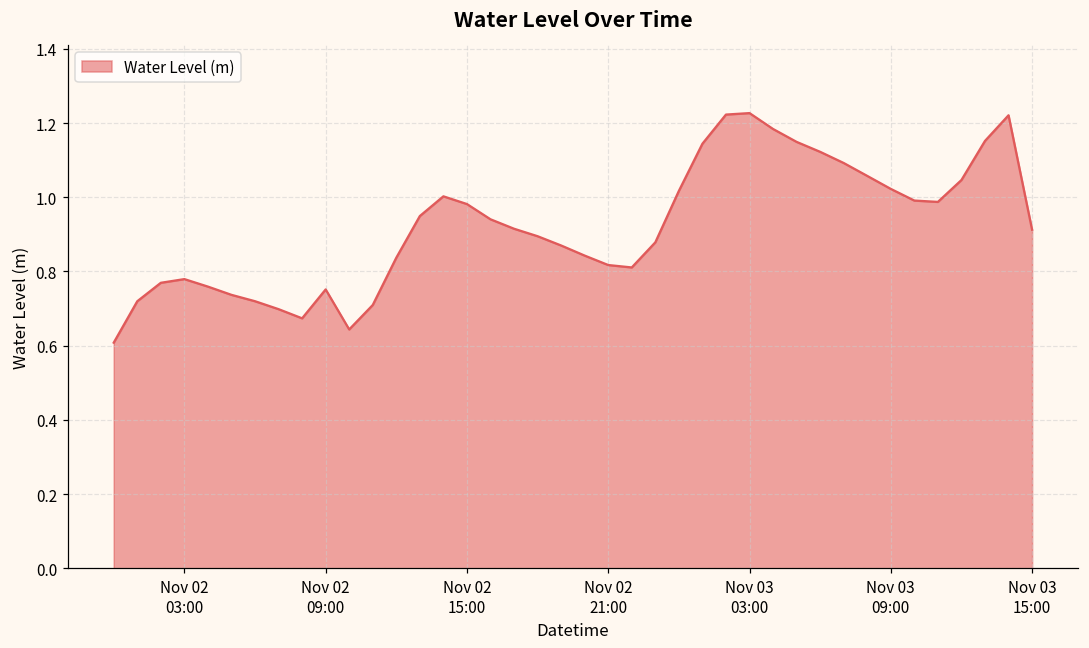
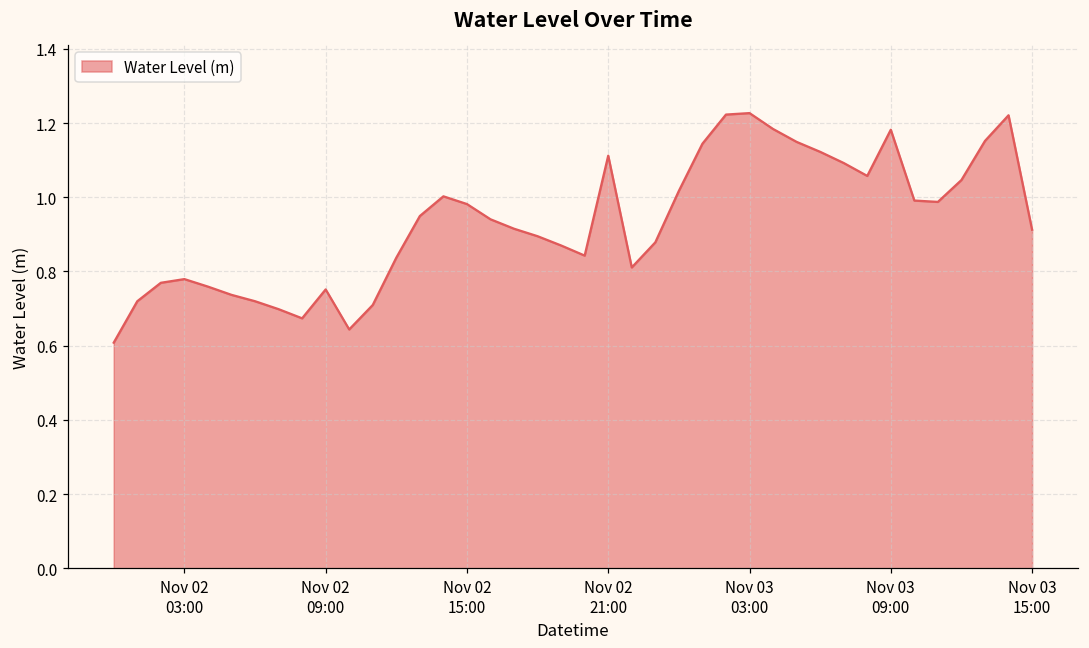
  {
    "Nov 02 03:00": 0.78,
    "Nov 02 09:00": 0.75,
    "Nov 02 15:00": 0.98,
-   "Nov 02 21:00": 0.82,
+   "Nov 02 21:00": 1.11,
    "Nov 03 03:00": 1.23,
-   "Nov 03 09:00": 1.02,
+   "Nov 03 09:00": 1.18,
    "Nov 03 15:00": 0.91
  }
